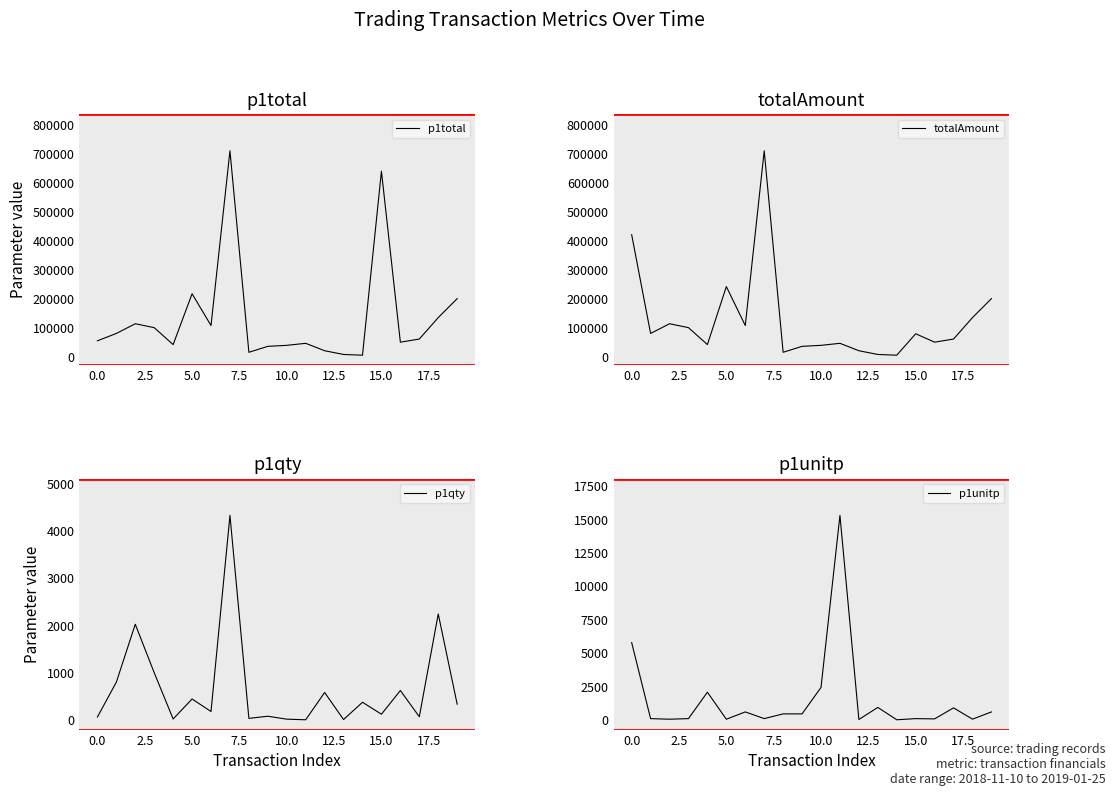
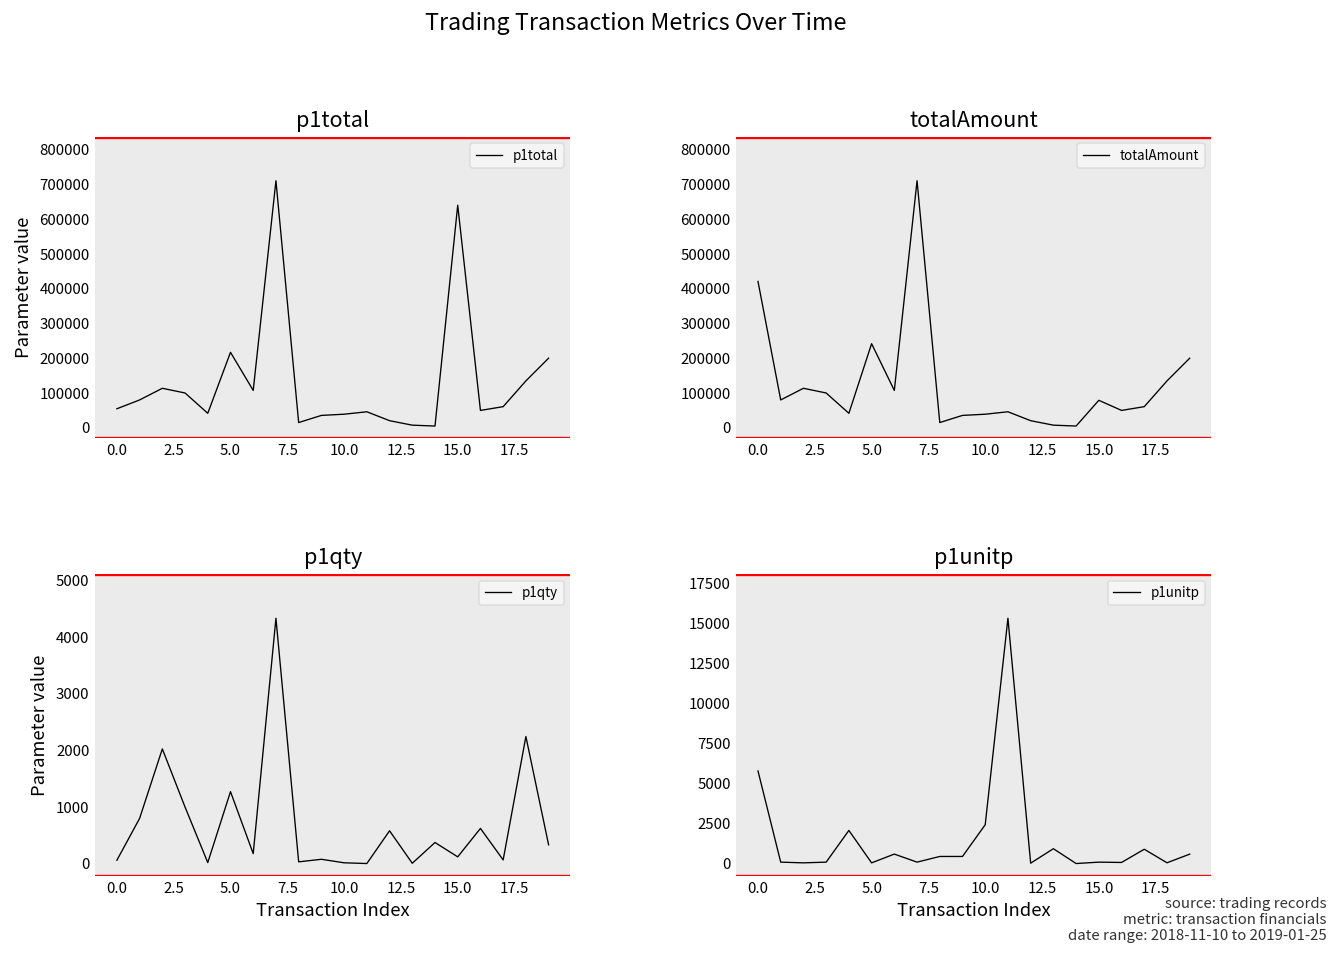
  {
    "p1total": {
      "0.0": 50000,
      "5.0": 220000,
      "10.0": 40000,
      "15.0": 640000
    },
    "totalAmount": {
      "0.0": 420000,
      "5.0": 240000,
      "10.0": 40000,
      "15.0": 80000
    },
    "p1qty": {
      "0.0": 100,
-     "5.0": 400,
+     "5.0": 1300,
      "10.0": 0,
      "15.0": 100
    },
    "p1unitp": {
      "0.0": 5800,
      "5.0": 100,
      "10.0": 2400,
      "15.0": 100
    }
  }
